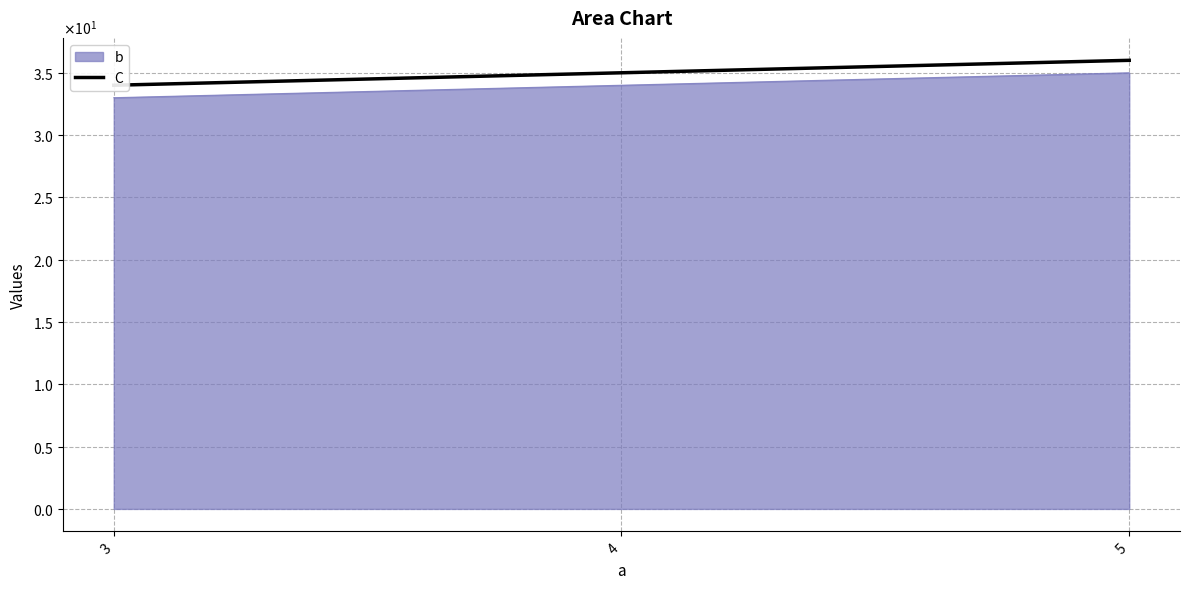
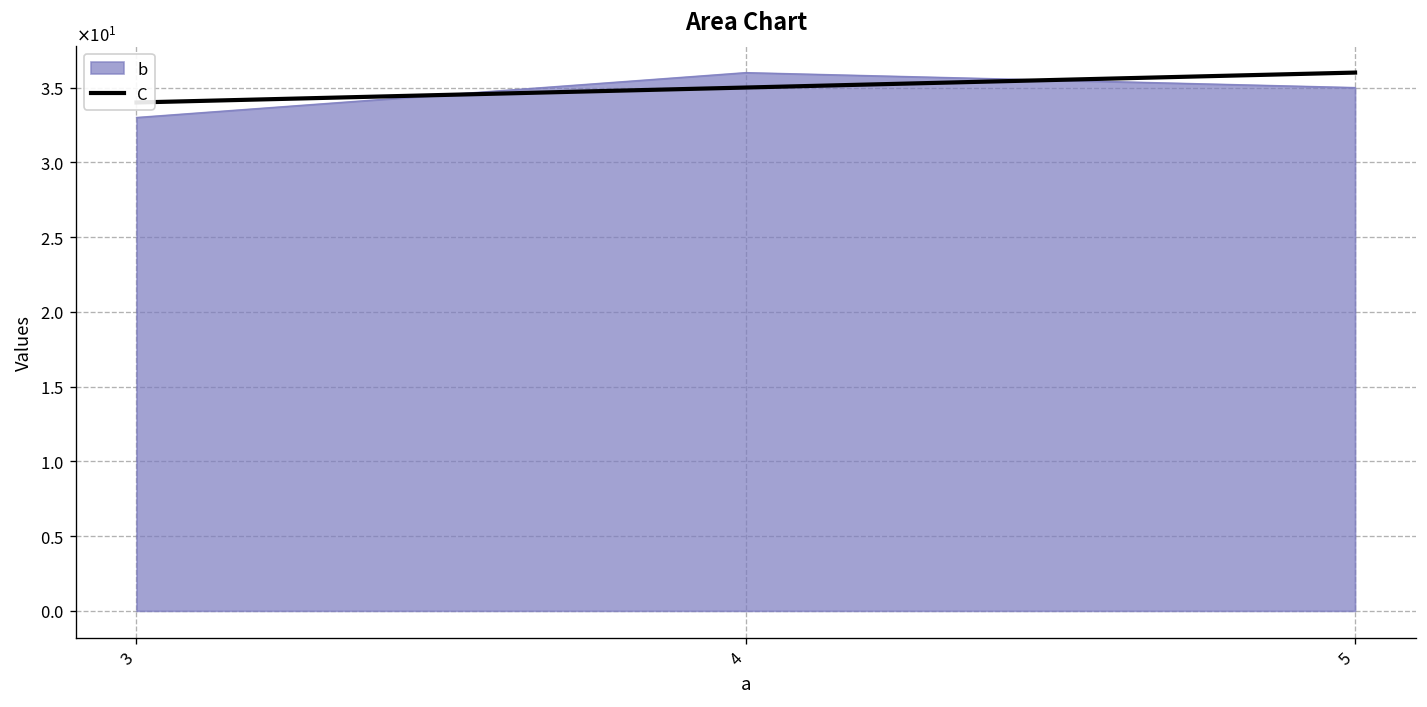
  {
    "b": {
      "3": 33,
-     "4": 34,
+     "4": 36,
      "5": 35
    },
    "C": {
      "4": 35,
      "5": 36
    }
  }
